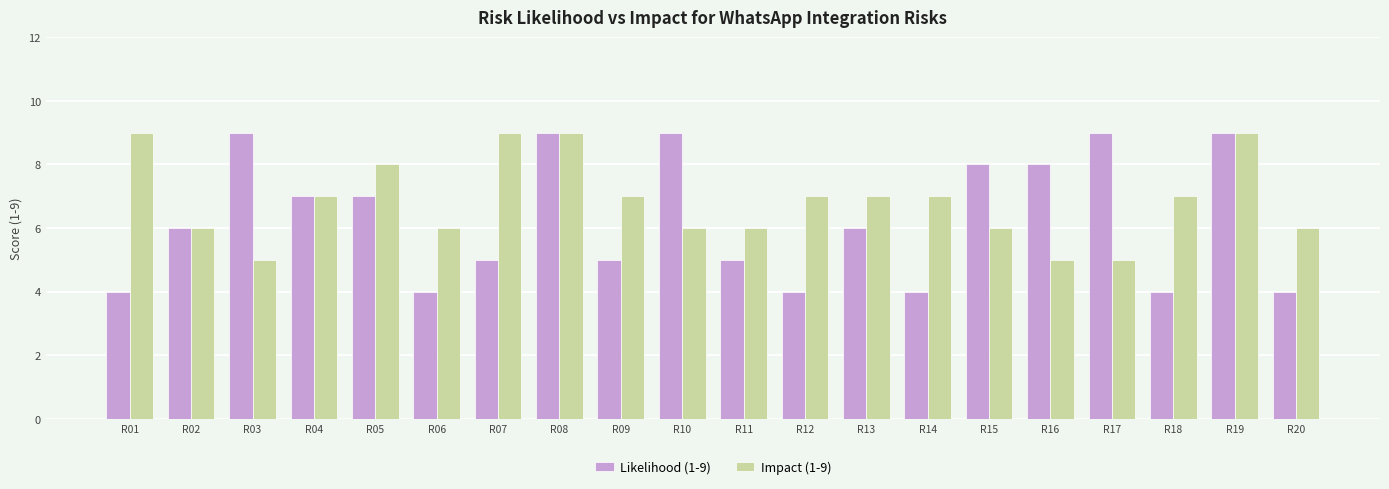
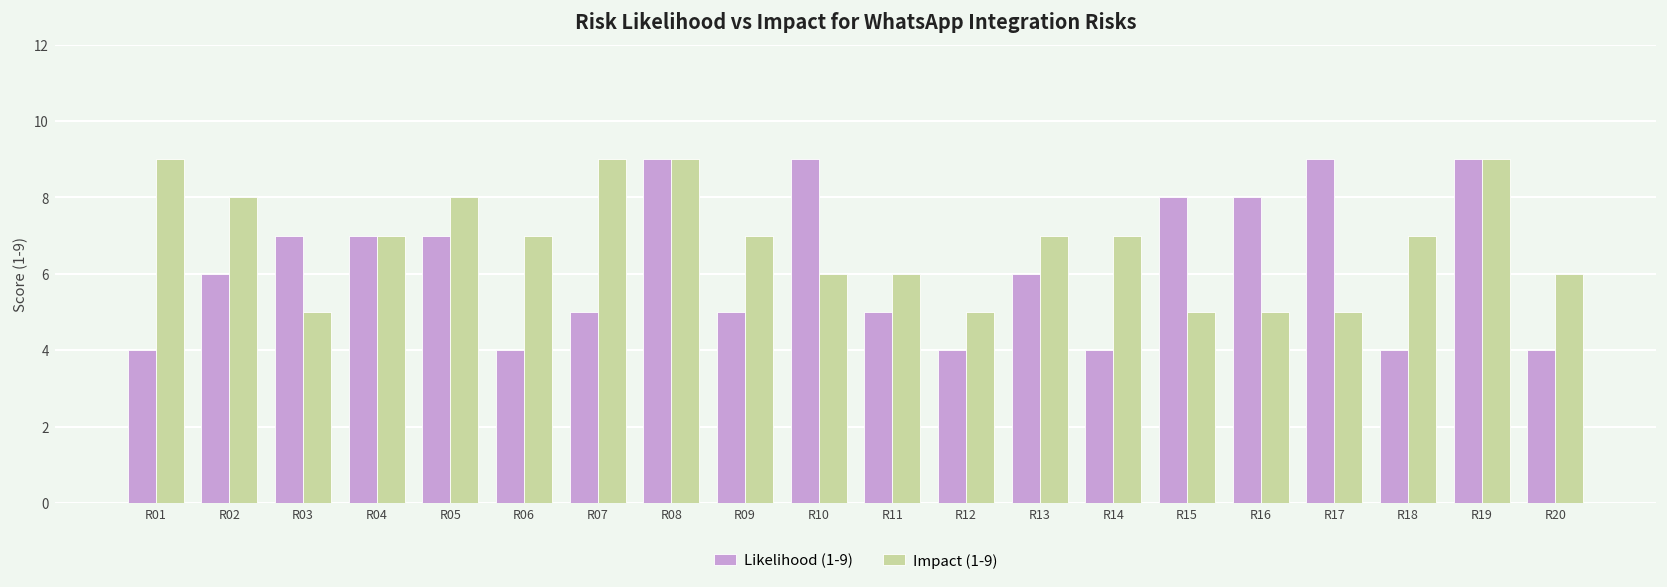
  {
    "Likelihood (1-9)": {
      "R01": 4,
      "R02": 6,
-     "R03": 9,
+     "R03": 7,
      "R04": 7,
      "R05": 7,
      "R06": 4,
      "R07": 5,
      "R08": 9,
      "R09": 5,
      "R10": 9,
      "R11": 5,
      "R12": 4,
      "R13": 6,
      "R14": 4,
      "R15": 8,
      "R16": 8,
      "R17": 9,
      "R18": 4,
      "R19": 9,
      "R20": 4
    },
    "Impact (1-9)": {
      "R01": 9,
-     "R02": 6,
+     "R02": 8,
      "R03": 5,
      "R04": 7,
      "R05": 8,
-     "R06": 6,
+     "R06": 7,
      "R07": 9,
      "R08": 9,
      "R09": 7,
      "R10": 6,
      "R11": 6,
-     "R12": 7,
+     "R12": 5,
      "R13": 7,
      "R14": 7,
-     "R15": 6,
+     "R15": 5,
      "R16": 5,
      "R17": 5,
      "R18": 7,
      "R19": 9,
      "R20": 6
    }
  }
